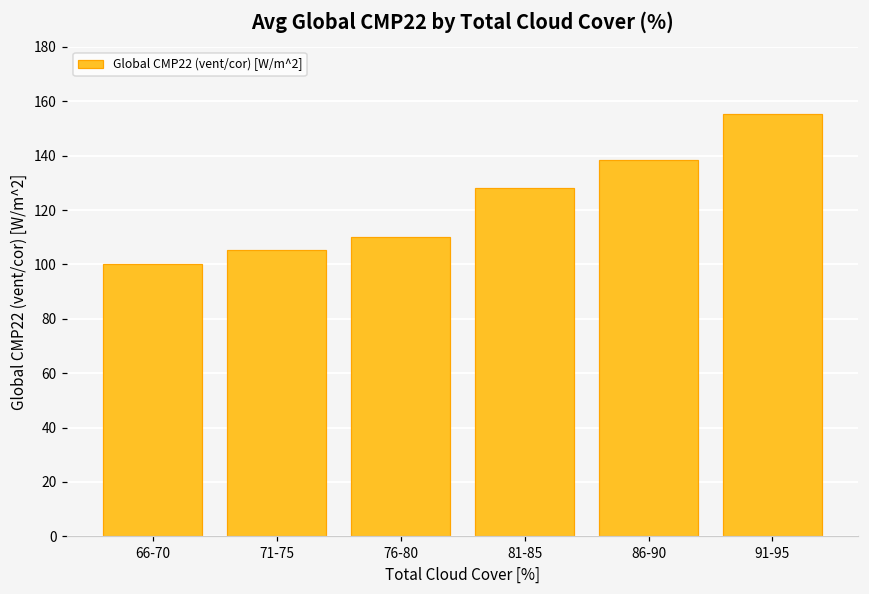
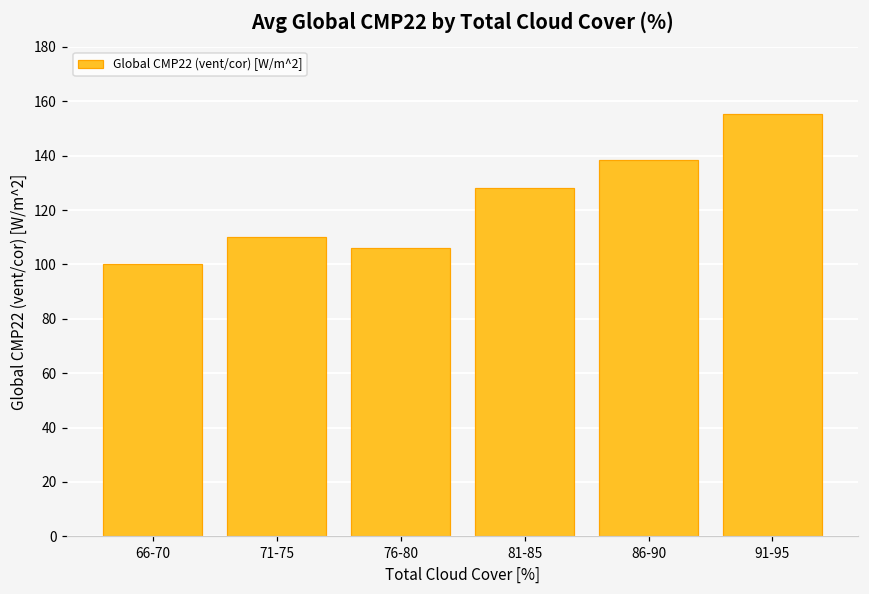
  {
    "66-70": 100,
-   "71-75": 105,
-   "76-80": 110,
+   "71-75": 110,
+   "76-80": 106,
    "81-85": 128,
    "86-90": 138,
    "91-95": 155
  }
